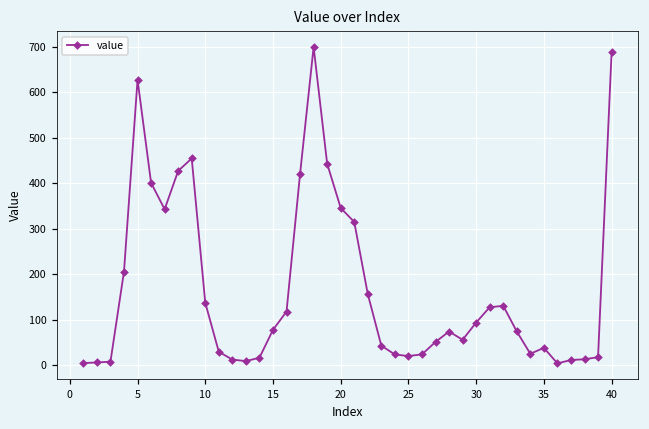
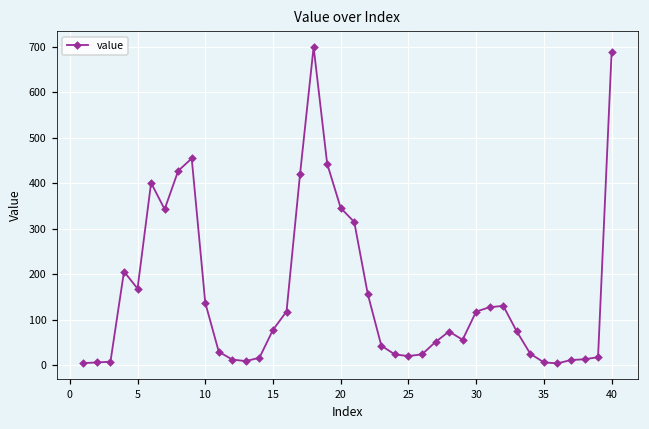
  {
-   "5": 630,
+   "5": 170,
    "10": 140,
    "15": 80,
    "20": 350,
    "25": 20,
-   "30": 90,
-   "35": 40,
+   "30": 120,
+   "35": 10,
    "40": 690
  }
